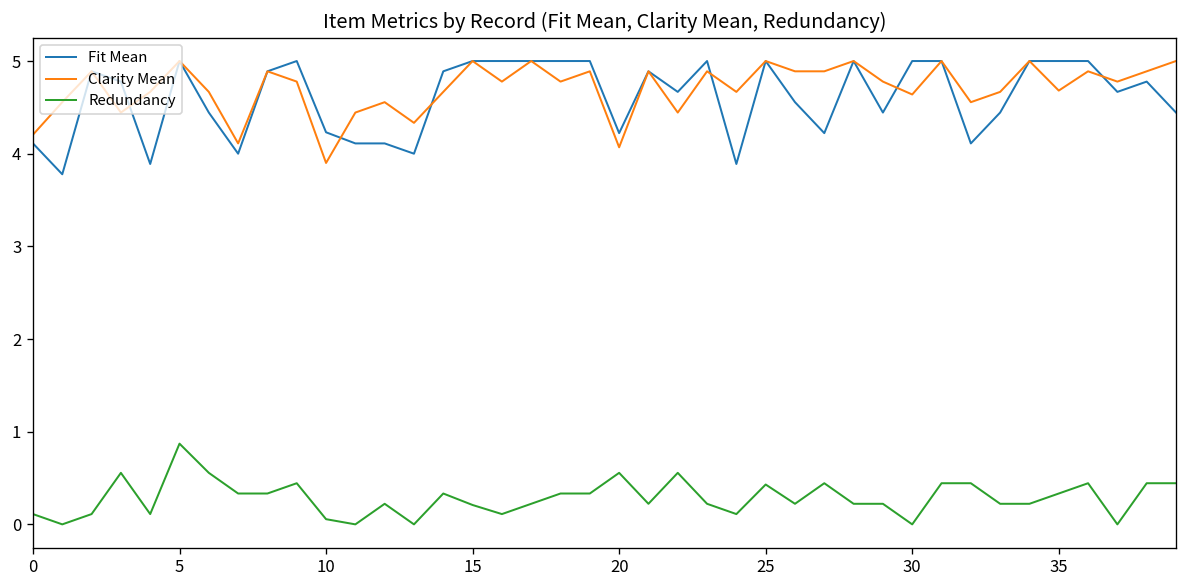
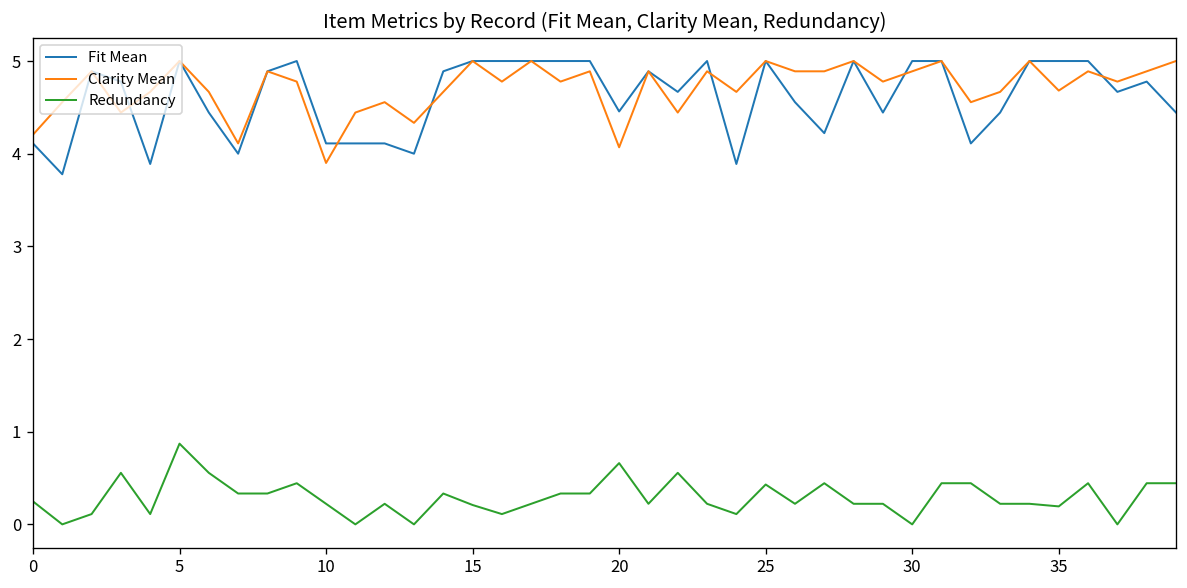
  {
    "Fit Mean": {
      "0": 4.1,
-     "10": 4.2,
-     "20": 4.2,
+     "10": 4.1,
+     "20": 4.5,
      "30": 5.0,
      "35": 5.0
    },
    "Clarity Mean": {
      "0": 4.2,
      "10": 3.9,
      "20": 4.1,
-     "30": 4.6,
+     "30": 4.9,
      "35": 4.7
    },
    "Redundancy": {
-     "0": 0.1,
+     "0": 0.2,
      "5": 0.9,
-     "10": 0.1,
+     "10": 0.2,
      "15": 0.2,
-     "20": 0.6,
+     "20": 0.7,
      "25": 0.4,
      "30": 0.0,
-     "35": 0.3
+     "35": 0.2
    }
  }
